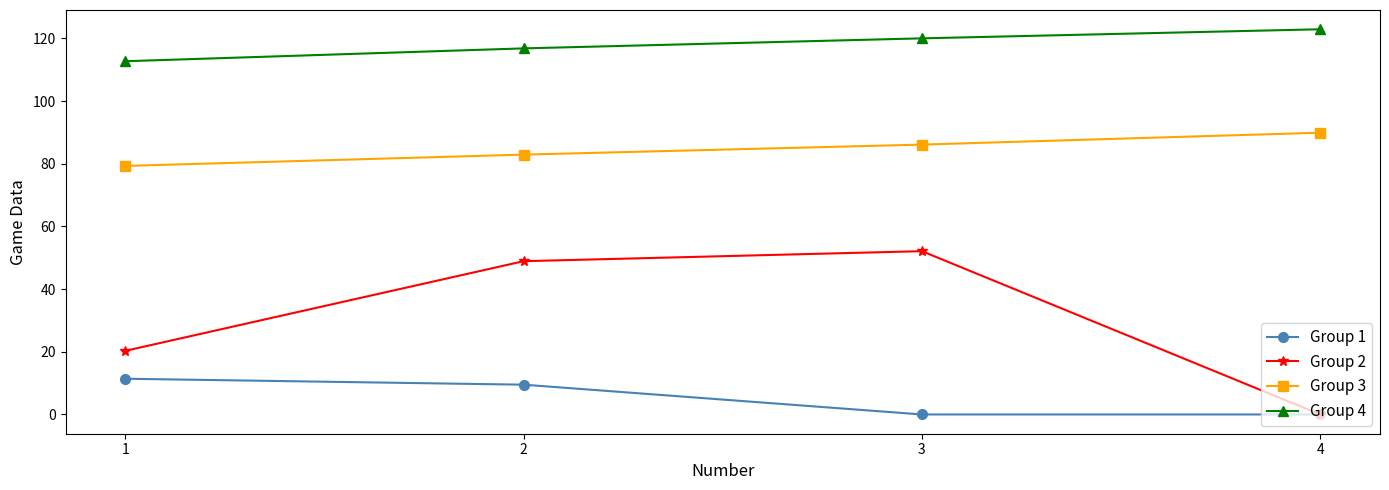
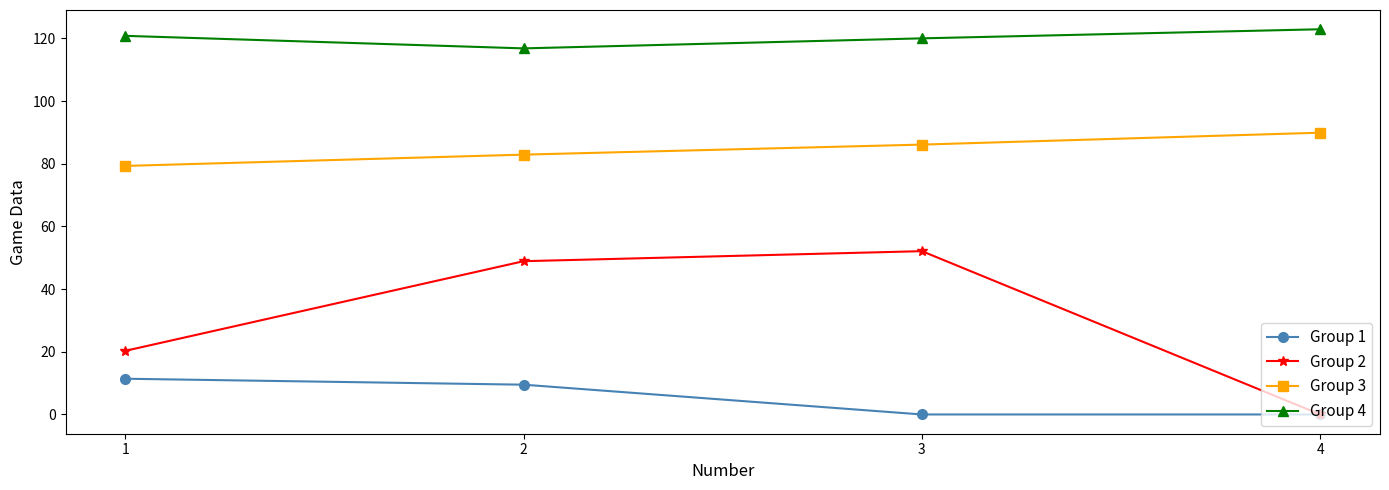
  {
    "Group 1": {
      "1": 11,
      "2": 10,
      "3": 0
    },
    "Group 2": {
      "1": 20,
      "2": 49,
      "3": 52
    },
    "Group 3": {
      "1": 79,
      "2": 83,
      "3": 86,
      "4": 90
    },
    "Group 4": {
-     "1": 113,
+     "1": 121,
      "2": 117,
      "3": 120,
      "4": 123
    }
  }
